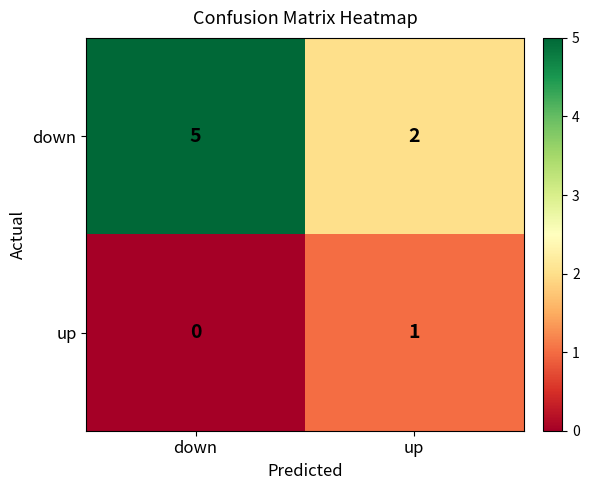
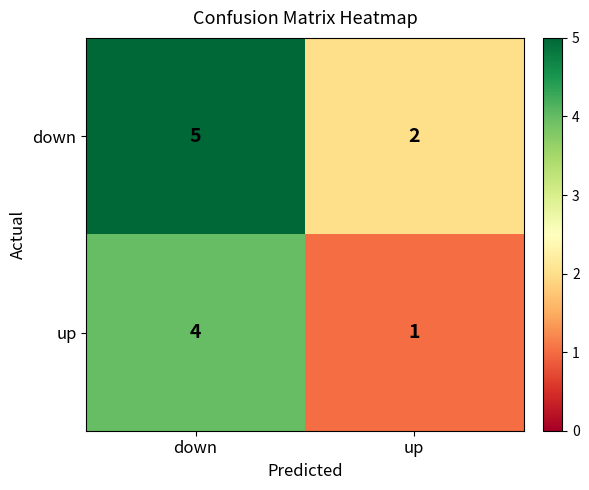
  {
    "down": {
      "down": 5,
      "up": 2
    },
    "up": {
-     "down": 0,
+     "down": 4,
      "up": 1
    }
  }
